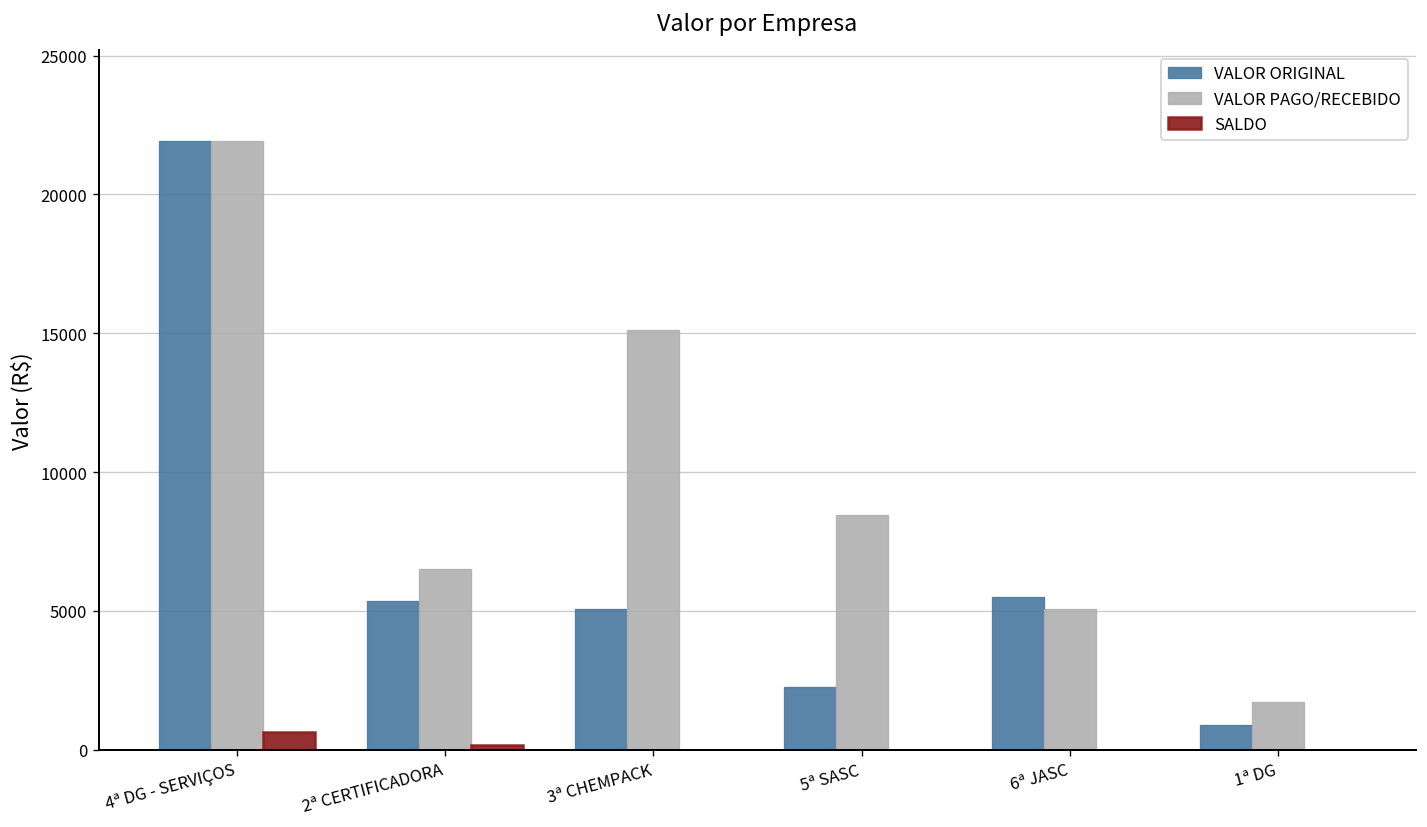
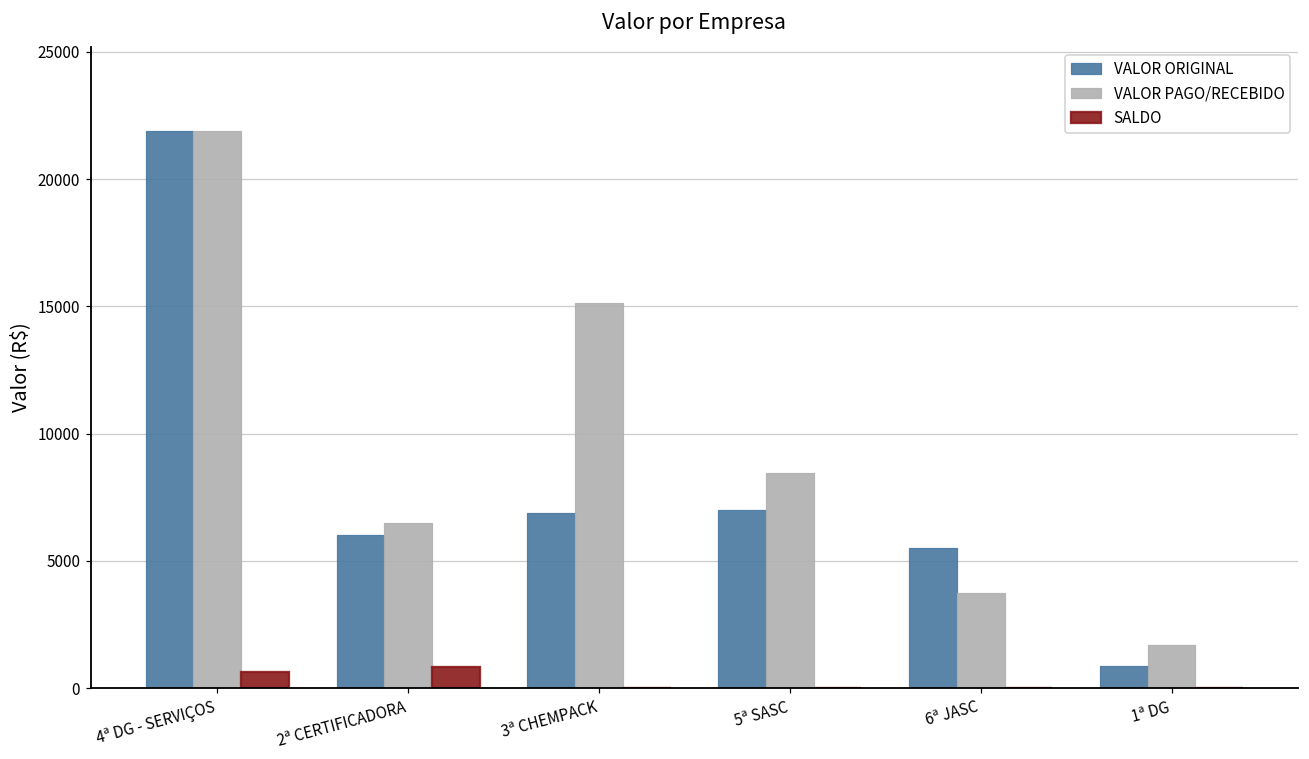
  {
    "VALOR ORIGINAL": {
      "4ª DG - SERVIÇOS": 21900,
-     "2ª CERTIFICADORA": 5300,
-     "3ª CHEMPACK": 5100,
-     "5ª SASC": 2300,
+     "2ª CERTIFICADORA": 6000,
+     "3ª CHEMPACK": 6900,
+     "5ª SASC": 7000,
      "6ª JASC": 5500,
      "1ª DG": 900
    },
    "VALOR PAGO/RECEBIDO": {
      "4ª DG - SERVIÇOS": 21900,
      "2ª CERTIFICADORA": 6500,
      "3ª CHEMPACK": 15100,
      "5ª SASC": 8500,
-     "6ª JASC": 5100,
+     "6ª JASC": 3800,
      "1ª DG": 1700
    },
    "SALDO": {
      "4ª DG - SERVIÇOS": 600,
-     "2ª CERTIFICADORA": 200,
+     "2ª CERTIFICADORA": 800,
      "3ª CHEMPACK": 0,
      "5ª SASC": 0,
      "6ª JASC": 0,
      "1ª DG": 0
    }
  }
